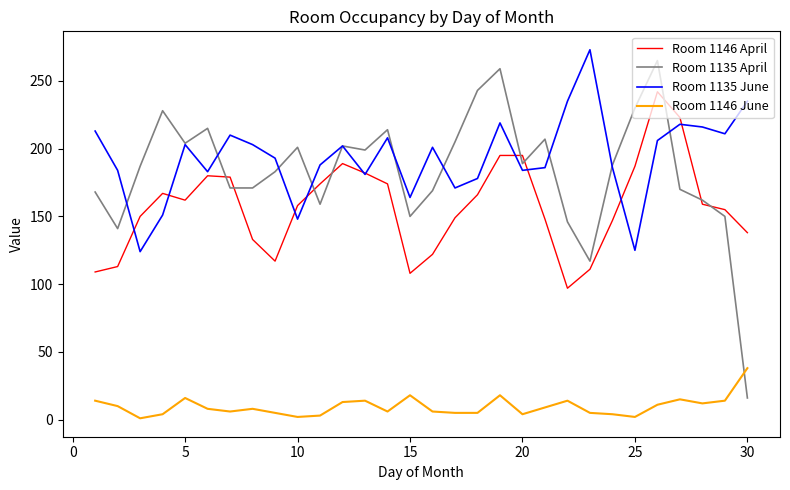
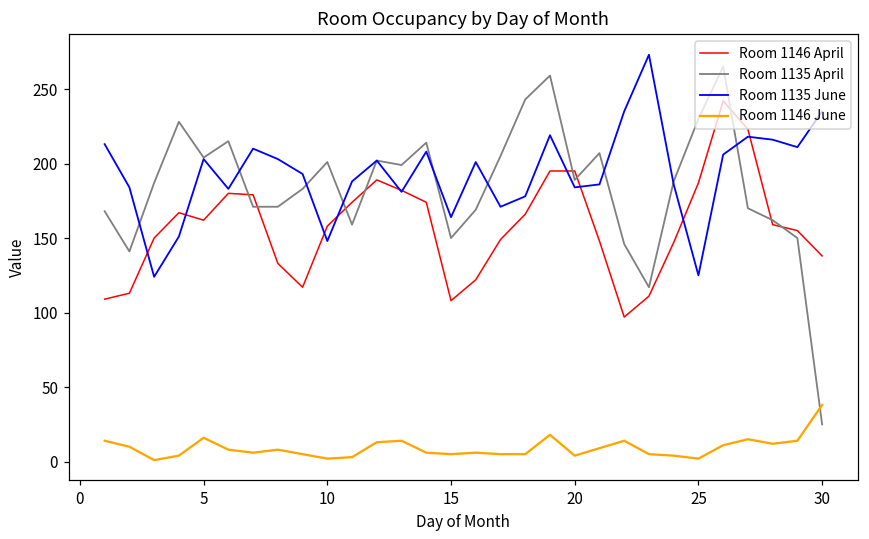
  {
    "Room 1146 April": {
      "5": 162,
      "10": 158,
      "15": 108,
      "20": 195,
      "25": 187,
      "30": 138
    },
    "Room 1135 April": {
      "10": 201,
      "15": 150,
      "20": 189,
-     "30": 16
+     "30": 25
    },
    "Room 1135 June": {
      "10": 148,
      "15": 164,
      "20": 184,
      "25": 125
    },
    "Room 1146 June": {
      "5": 16,
      "10": 2,
-     "15": 18,
+     "15": 5,
      "20": 4,
      "25": 2,
      "30": 38
    }
  }
